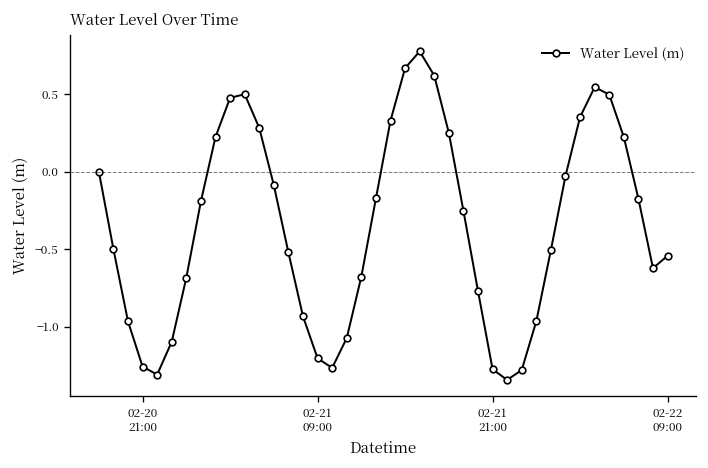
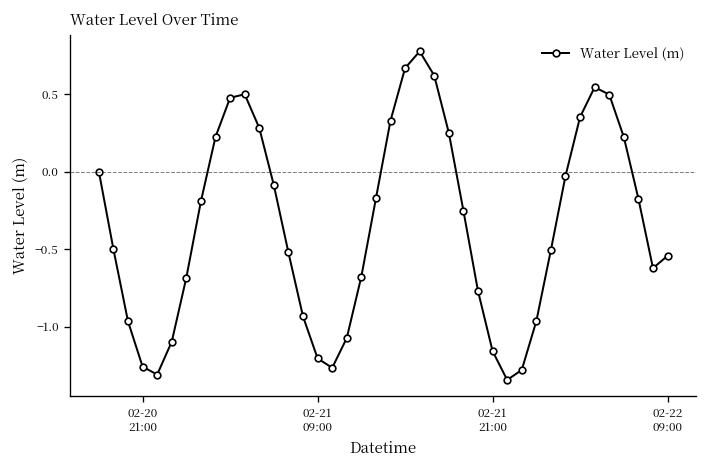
  {
    "02-20 21:00": -1.26,
    "02-21 09:00": -1.21,
-   "02-21 21:00": -1.28,
+   "02-21 21:00": -1.16,
    "02-22 09:00": -0.54
  }
